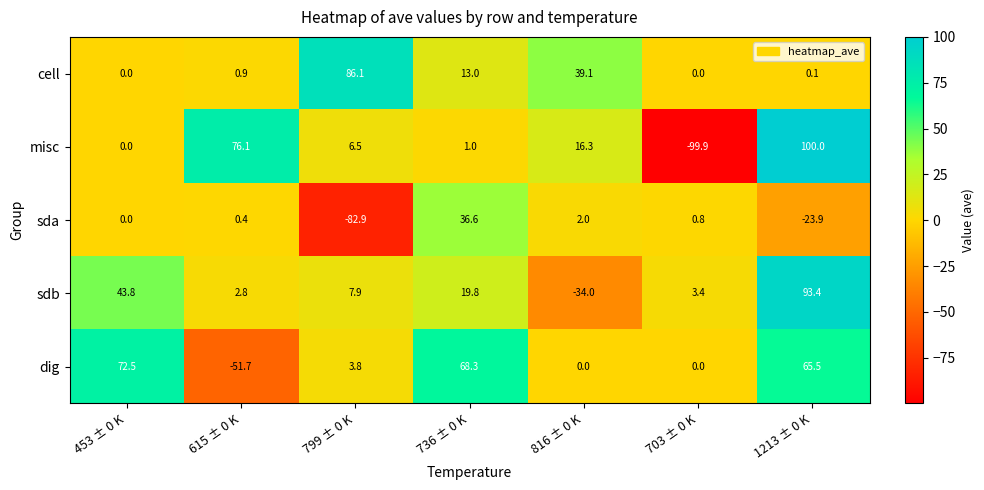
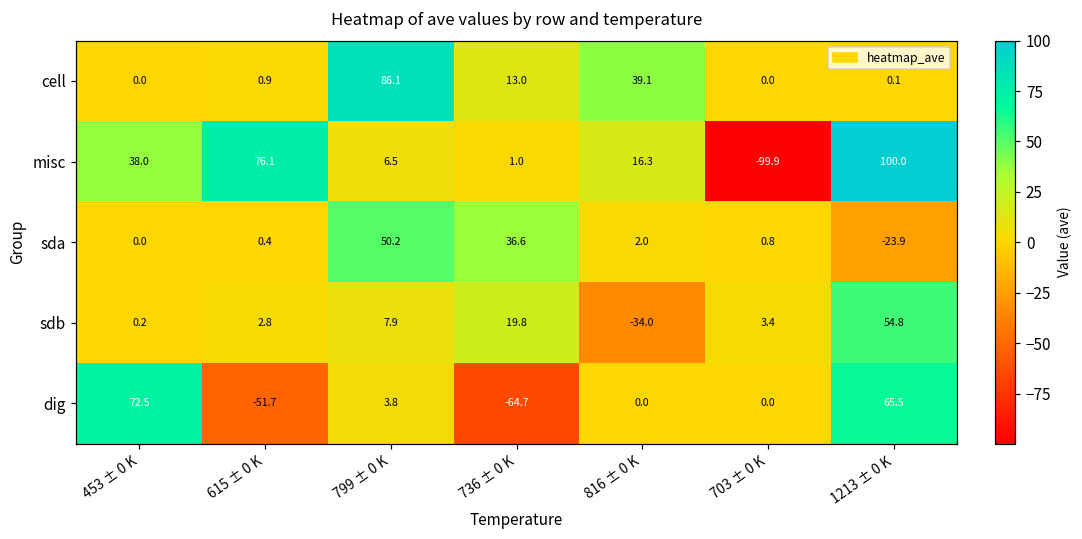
  {
    "cell": {
      "453 ± 0 K": 0.0,
      "615 ± 0 K": 0.9,
      "799 ± 0 K": 86.1,
      "736 ± 0 K": 13.0,
      "816 ± 0 K": 39.1,
      "703 ± 0 K": 0.0,
      "1213 ± 0 K": 0.1
    },
    "misc": {
-     "453 ± 0 K": 0.0,
+     "453 ± 0 K": 38.0,
      "615 ± 0 K": 76.1,
      "799 ± 0 K": 6.5,
      "736 ± 0 K": 1.0,
      "816 ± 0 K": 16.3,
      "703 ± 0 K": -99.9,
      "1213 ± 0 K": 100.0
    },
    "sda": {
      "453 ± 0 K": 0.0,
      "615 ± 0 K": 0.4,
-     "799 ± 0 K": -82.9,
+     "799 ± 0 K": 50.2,
      "736 ± 0 K": 36.6,
      "816 ± 0 K": 2.0,
      "703 ± 0 K": 0.8,
      "1213 ± 0 K": -23.9
    },
    "sdb": {
-     "453 ± 0 K": 43.8,
+     "453 ± 0 K": 0.2,
      "615 ± 0 K": 2.8,
      "799 ± 0 K": 7.9,
      "736 ± 0 K": 19.8,
      "816 ± 0 K": -34.0,
      "703 ± 0 K": 3.4,
-     "1213 ± 0 K": 93.4
+     "1213 ± 0 K": 54.8
    },
    "dig": {
      "453 ± 0 K": 72.5,
      "615 ± 0 K": -51.7,
      "799 ± 0 K": 3.8,
-     "736 ± 0 K": 68.3,
+     "736 ± 0 K": -64.7,
      "816 ± 0 K": 0.0,
      "703 ± 0 K": 0.0,
      "1213 ± 0 K": 65.5
    }
  }
